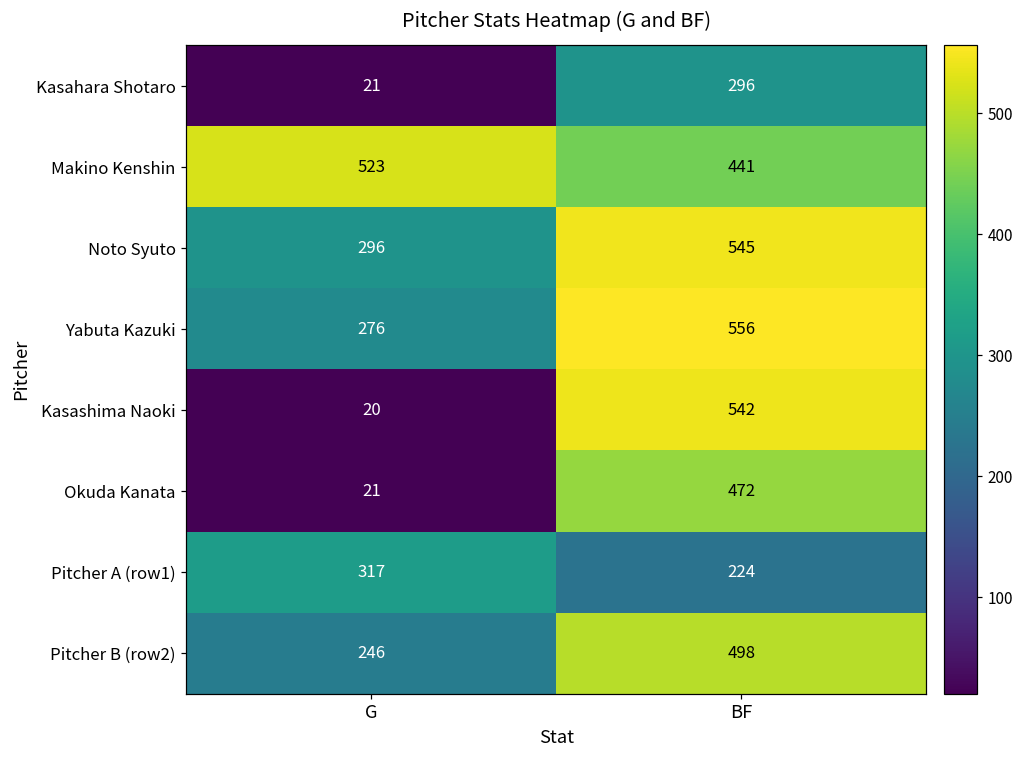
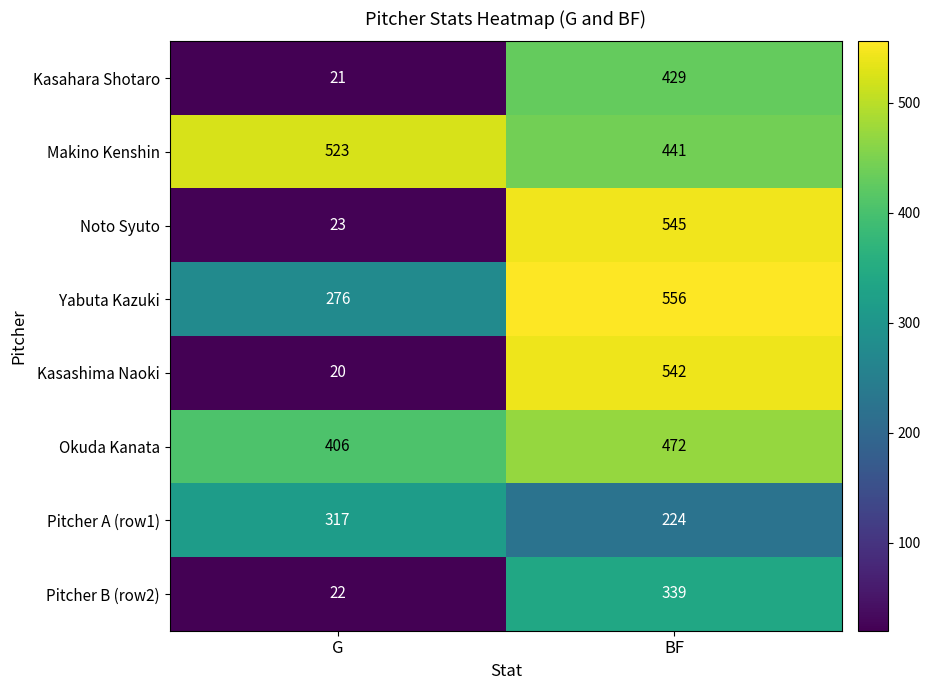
  {
    "Kasahara Shotaro": {
      "G": 21,
-     "BF": 296
+     "BF": 429
    },
    "Makino Kenshin": {
      "G": 523,
      "BF": 441
    },
    "Noto Syuto": {
-     "G": 296,
+     "G": 23,
      "BF": 545
    },
    "Yabuta Kazuki": {
      "G": 276,
      "BF": 556
    },
    "Kasashima Naoki": {
      "G": 20,
      "BF": 542
    },
    "Okuda Kanata": {
-     "G": 21,
+     "G": 406,
      "BF": 472
    },
    "Pitcher A (row1)": {
      "G": 317,
      "BF": 224
    },
    "Pitcher B (row2)": {
-     "G": 246,
-     "BF": 498
+     "G": 22,
+     "BF": 339
    }
  }
